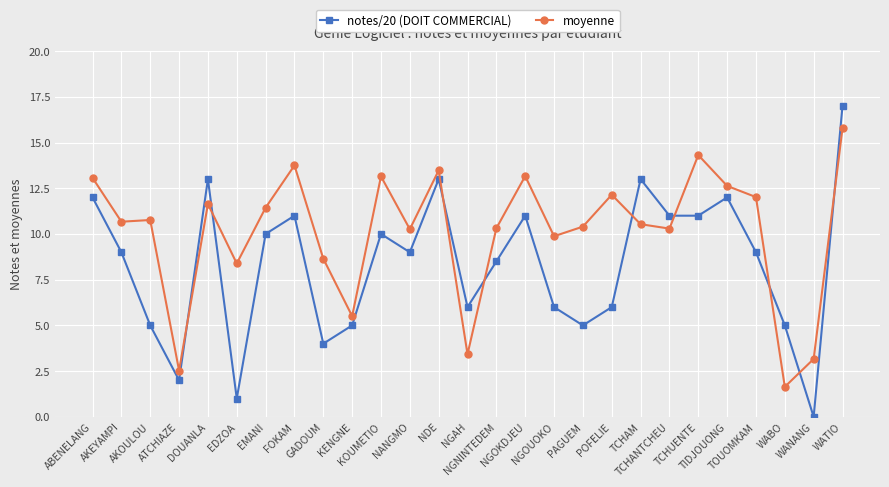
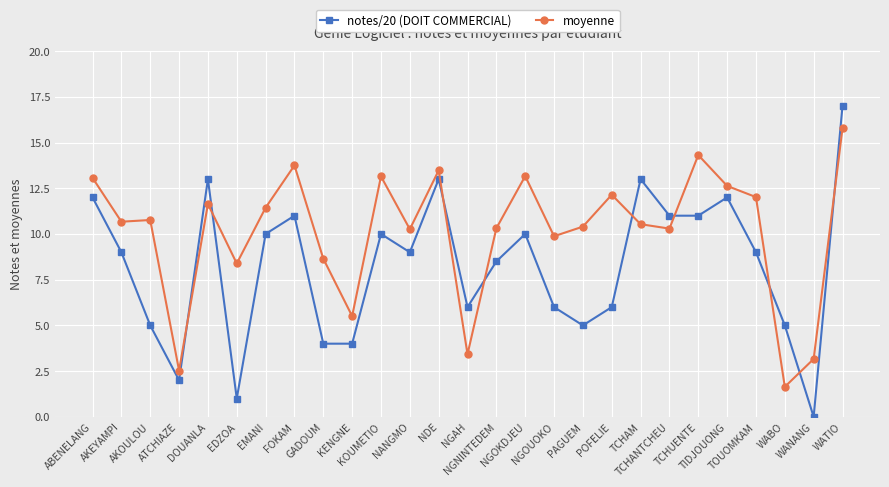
  {
    "notes/20 (DOIT COMMERCIAL)": {
      "ABENELANG": 12,
      "AKEYAMPI": 9,
      "AKOULOU": 5,
      "ATCHIAZE": 2,
      "DOUANLA": 13,
      "EDZOA": 1,
      "EMANI": 10,
      "FOKAM": 11,
      "GADOUM": 4,
-     "KENGNE": 5,
+     "KENGNE": 4,
      "KOUMETIO": 10,
      "NANGMO": 9,
      "NDE": 13,
      "NGAH": 6,
      "NGNINTEDEM": 8.5,
-     "NGOKDJEU": 11,
+     "NGOKDJEU": 10,
      "NGOUOKO": 6,
      "PAGUEM": 5,
      "POFELIE": 6,
      "TCHAM": 13,
      "TCHANTCHEU": 11,
      "TCHUENTE": 11,
      "TIDJOUONG": 12,
      "TOUOMKAM": 9,
      "WABO": 5,
      "WANANG": 0,
      "WATIO": 17
    },
    "moyenne": {
      "ABENELANG": 13,
      "AKEYAMPI": 10.7,
      "AKOULOU": 10.8,
      "ATCHIAZE": 2.5,
      "DOUANLA": 11.6,
      "EDZOA": 8.4,
      "EMANI": 11.4,
      "FOKAM": 13.8,
      "GADOUM": 8.7,
      "KENGNE": 5.5,
      "KOUMETIO": 13.2,
      "NANGMO": 10.3,
      "NDE": 13.5,
      "NGAH": 3.4,
      "NGNINTEDEM": 10.3,
      "NGOKDJEU": 13.2,
      "NGOUOKO": 10,
      "PAGUEM": 10.4,
      "POFELIE": 12.1,
      "TCHAM": 10.5,
      "TCHANTCHEU": 10.3,
      "TCHUENTE": 14.3,
      "TIDJOUONG": 12.6,
      "TOUOMKAM": 12,
      "WABO": 1.6,
      "WANANG": 3.2,
      "WATIO": 15.8
    }
  }
